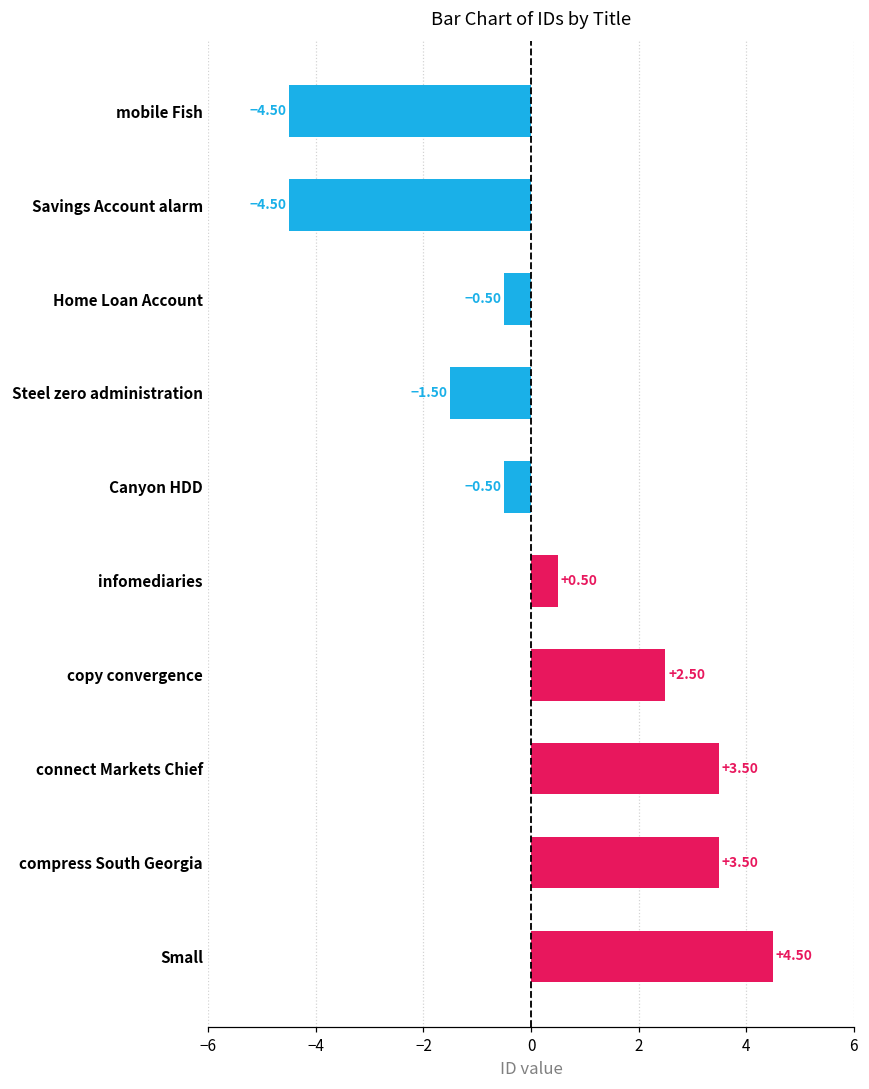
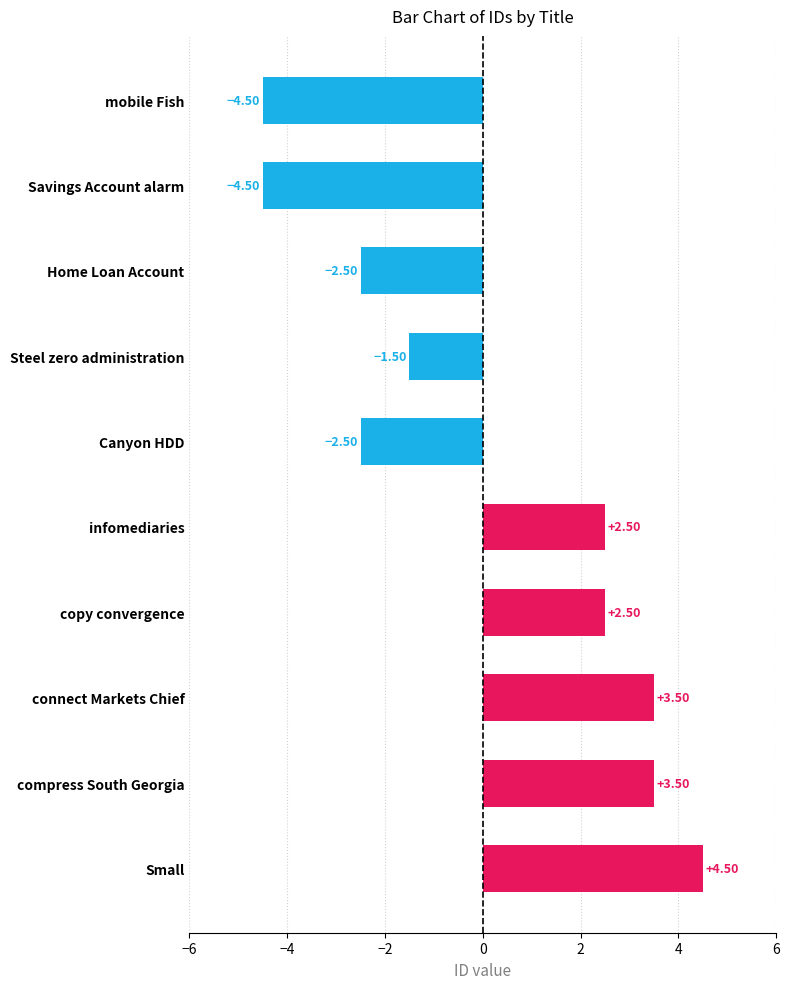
  {
    "mobile Fish": "-4.50",
    "Savings Account alarm": "-4.50",
-   "Home Loan Account": "-0.50",
+   "Home Loan Account": "-2.50",
    "Steel zero administration": "-1.50",
-   "Canyon HDD": "-0.50",
-   "infomediaries": "+0.50",
+   "Canyon HDD": "-2.50",
+   "infomediaries": "+2.50",
    "copy convergence": "+2.50",
    "connect Markets Chief": "+3.50",
    "compress South Georgia": "+3.50",
    "Small": "+4.50"
  }
